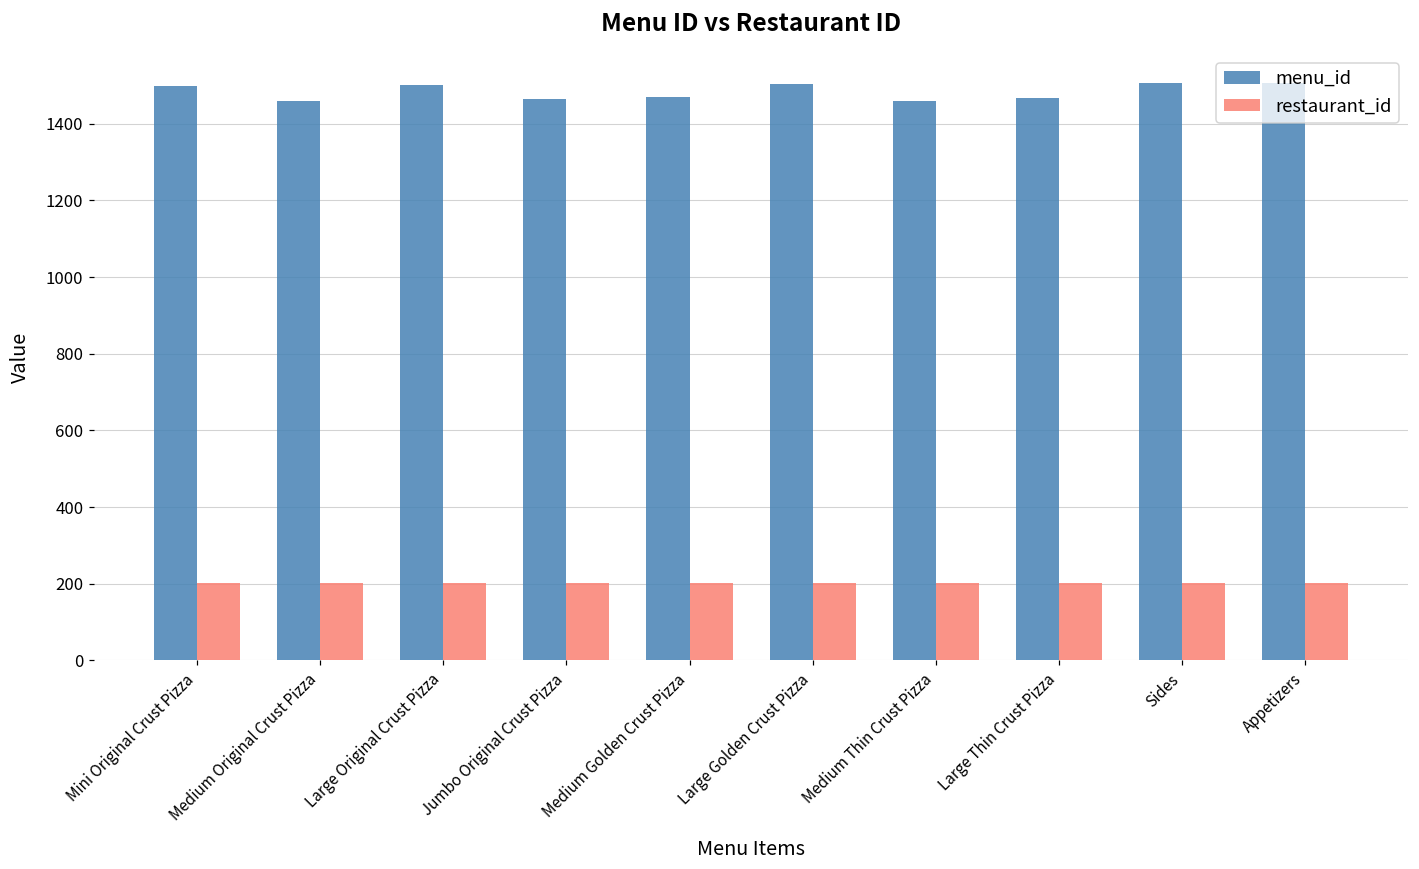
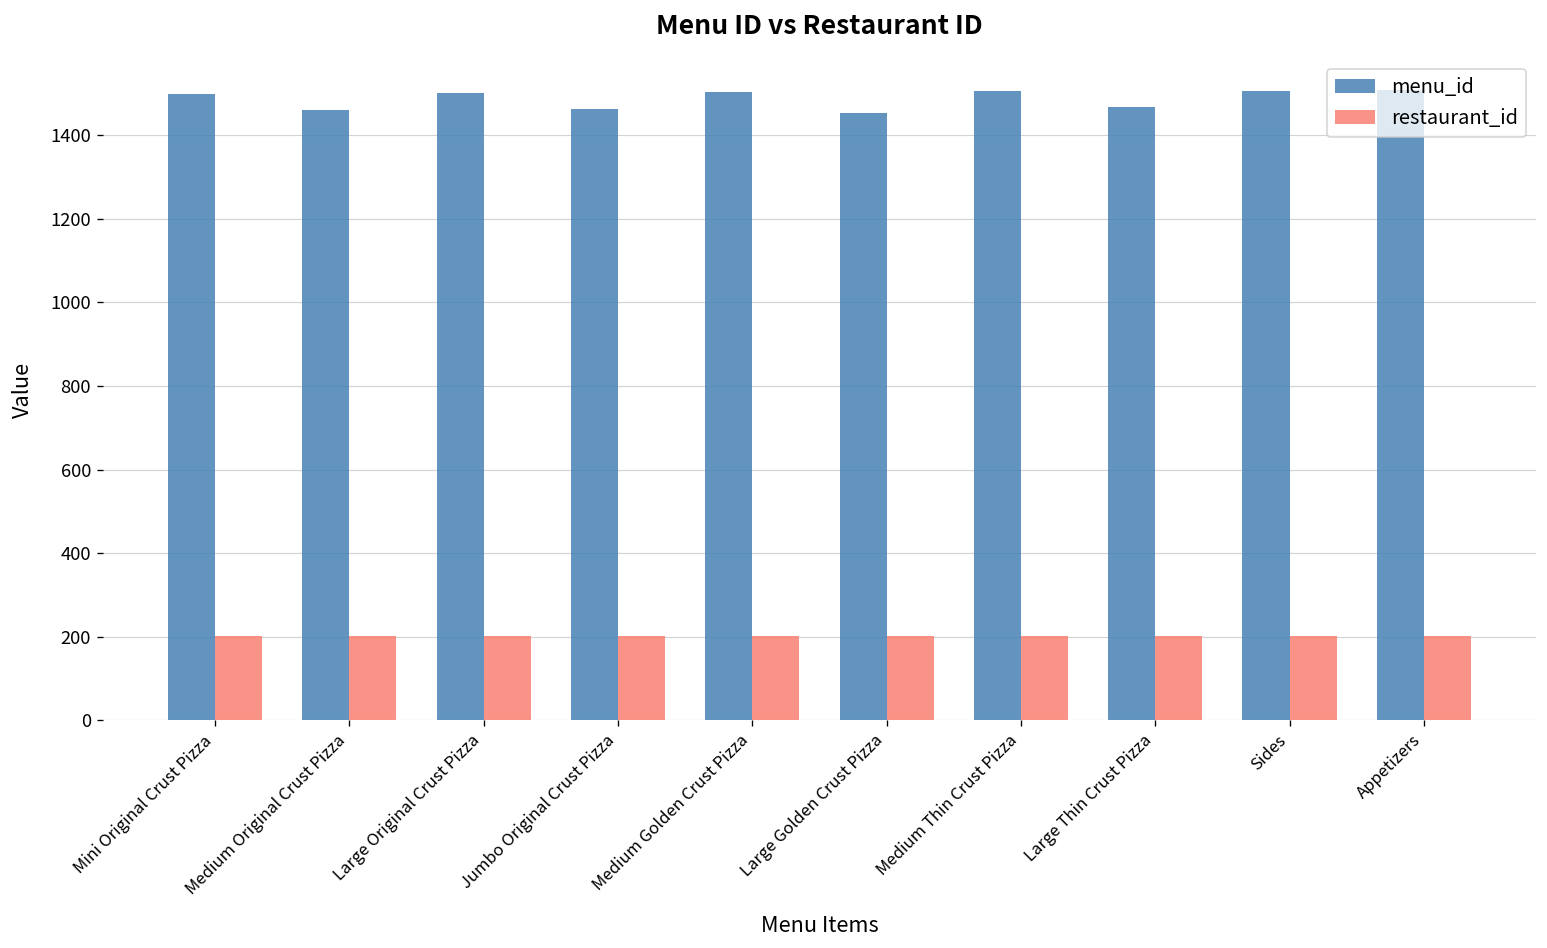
  {
    "menu_id": {
      "Mini Original Crust Pizza": 1500,
      "Medium Original Crust Pizza": 1460,
      "Large Original Crust Pizza": 1500,
      "Jumbo Original Crust Pizza": 1460,
-     "Medium Golden Crust Pizza": 1470,
-     "Large Golden Crust Pizza": 1500,
-     "Medium Thin Crust Pizza": 1460,
+     "Medium Golden Crust Pizza": 1500,
+     "Large Golden Crust Pizza": 1450,
+     "Medium Thin Crust Pizza": 1500,
      "Large Thin Crust Pizza": 1470,
      "Sides": 1510
    },
    "restaurant_id": {
      "Mini Original Crust Pizza": 200,
      "Medium Original Crust Pizza": 200,
      "Large Original Crust Pizza": 200,
      "Jumbo Original Crust Pizza": 200,
      "Medium Golden Crust Pizza": 200,
      "Large Golden Crust Pizza": 200,
      "Medium Thin Crust Pizza": 200,
      "Large Thin Crust Pizza": 200,
      "Sides": 200,
      "Appetizers": 200
    }
  }
